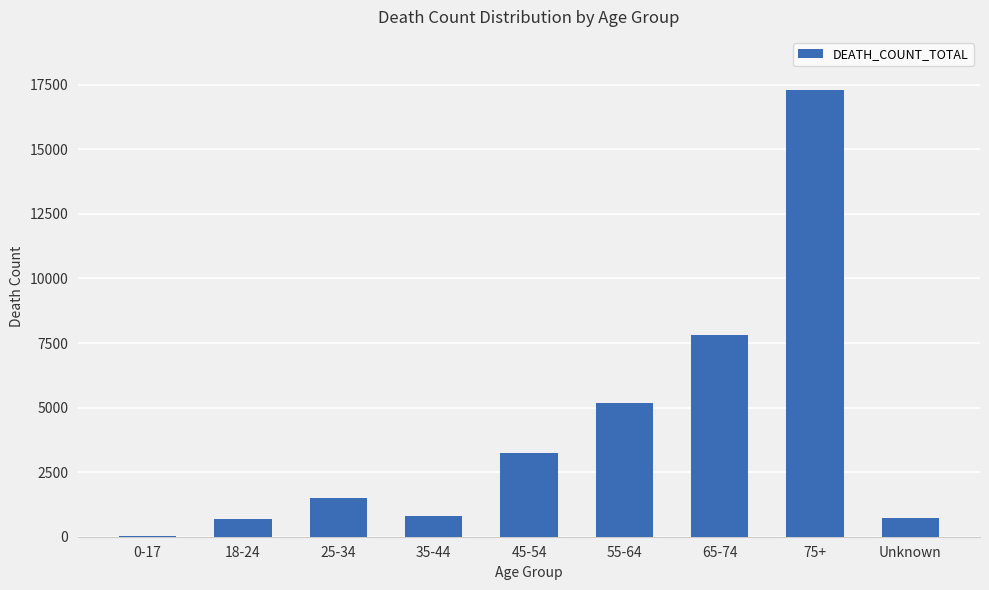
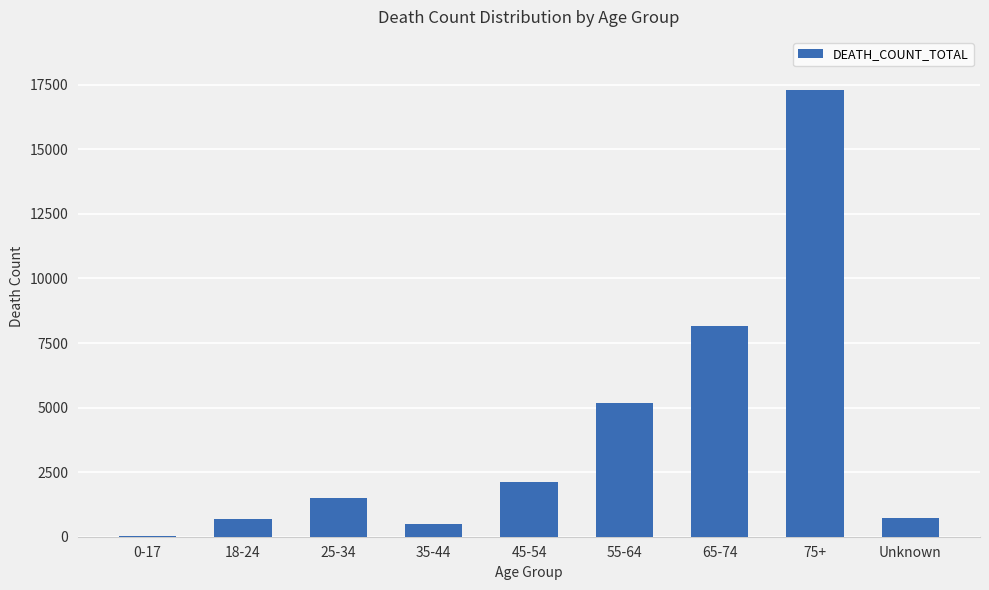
  {
    "18-24": 700,
    "25-34": 1500,
-   "35-44": 800,
-   "45-54": 3200,
+   "35-44": 500,
+   "45-54": 2100,
    "55-64": 5200,
-   "65-74": 7800,
+   "65-74": 8100,
    "75+": 17300,
    "Unknown": 700
  }
